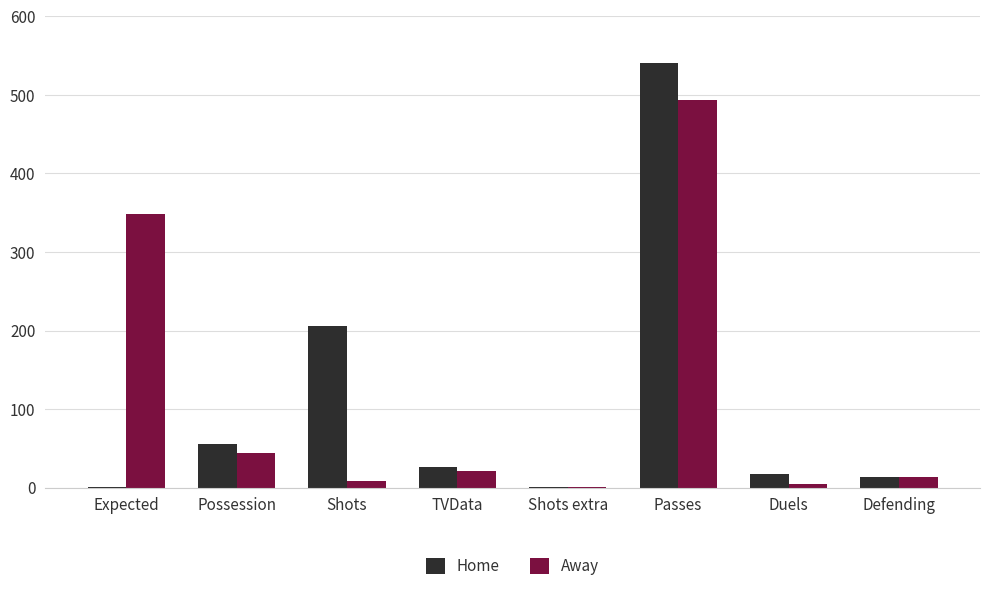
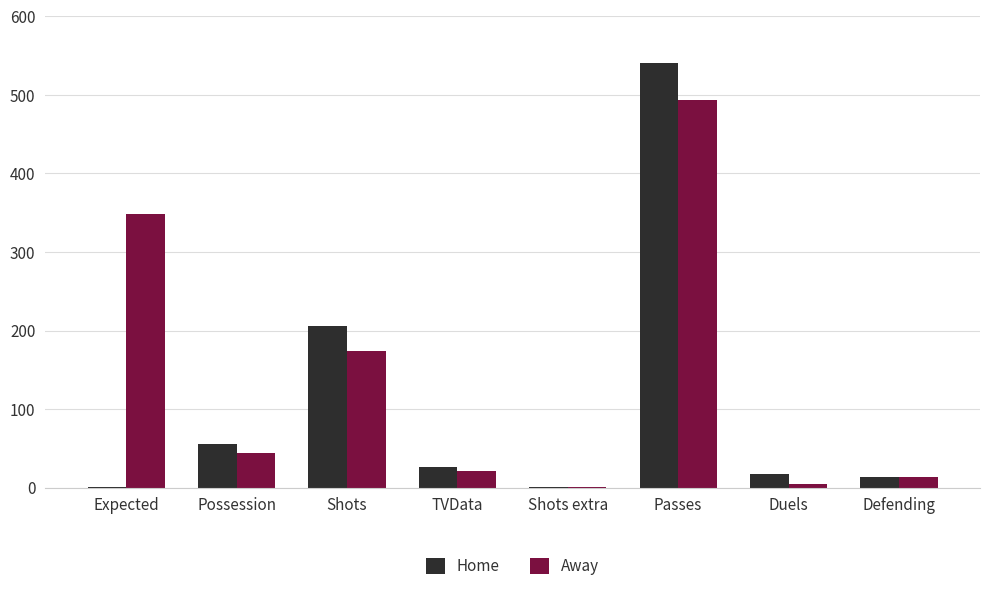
  {
    "Home": {
      "Possession": 60,
      "Shots": 210,
      "TVData": 30,
      "Passes": 540,
      "Duels": 20,
      "Defending": 10
    },
    "Away": {
      "Expected": 350,
      "Possession": 40,
-     "Shots": 10,
+     "Shots": 170,
      "TVData": 20,
      "Passes": 490,
      "Duels": 10,
      "Defending": 10
    }
  }
